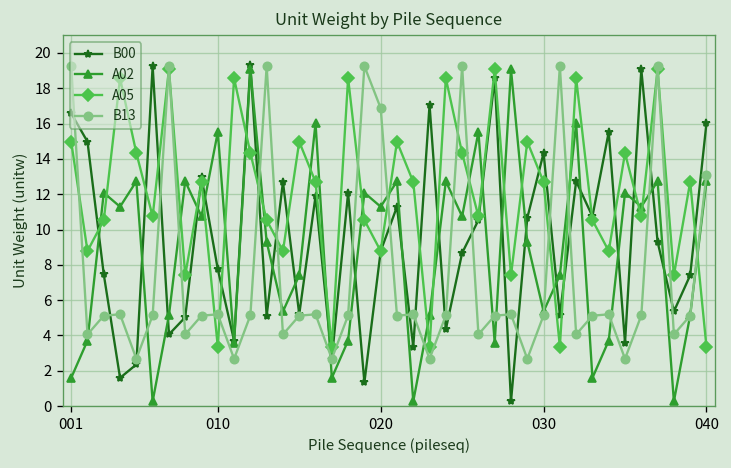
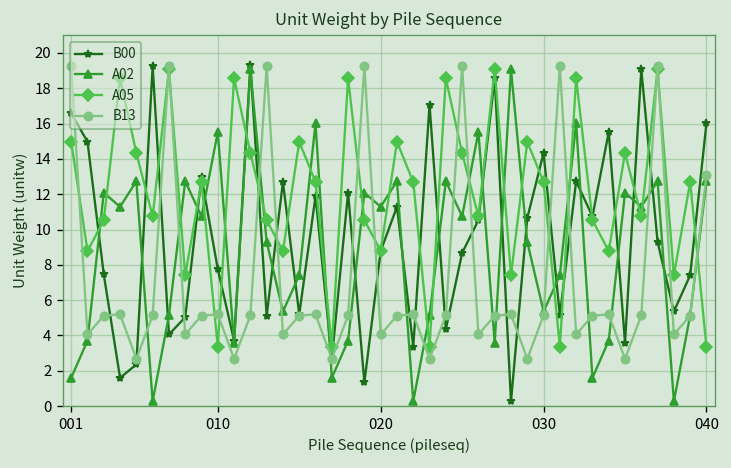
  {
    "B13": {
      "010": 5.2,
-     "020": 16.9,
+     "020": 4.1,
      "030": 5.1,
      "040": 13.1
    }
  }
